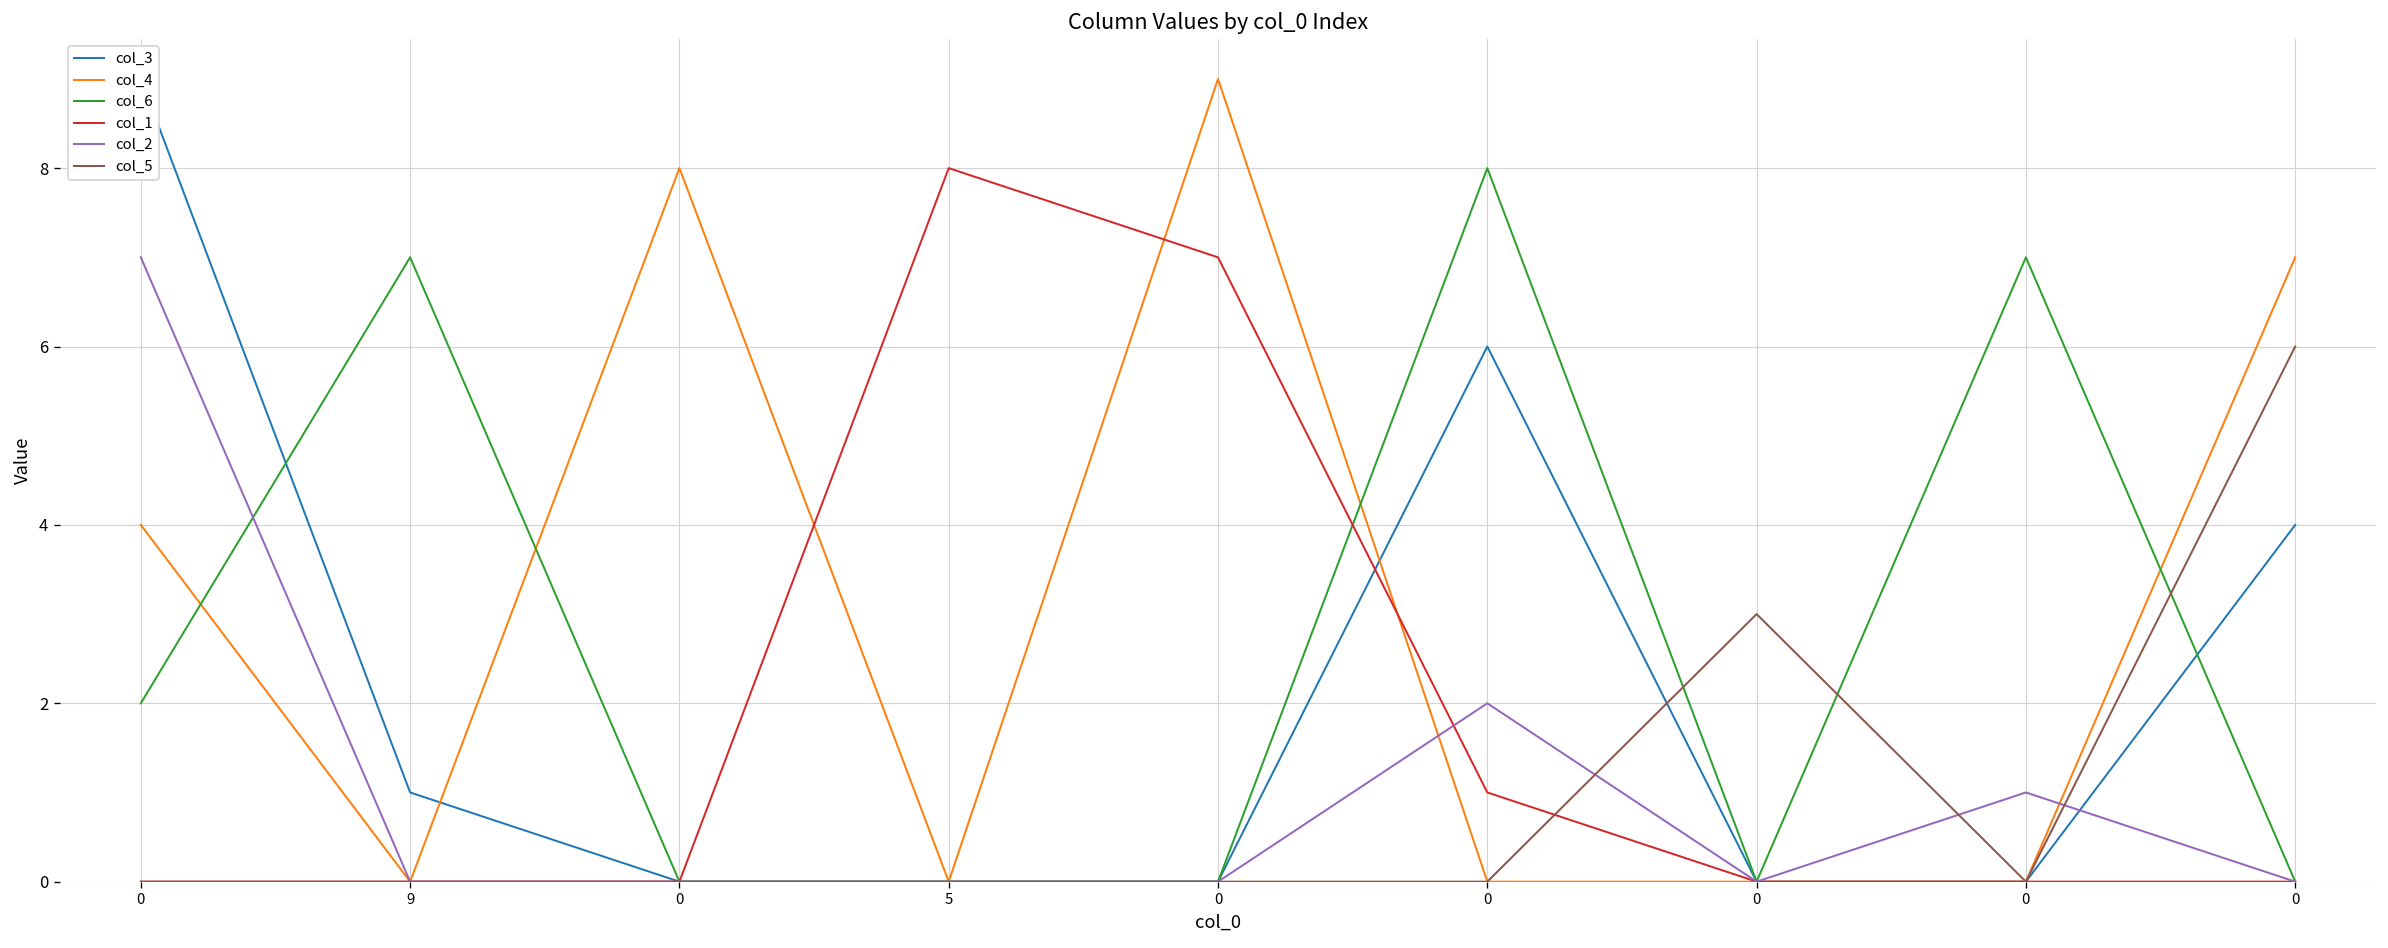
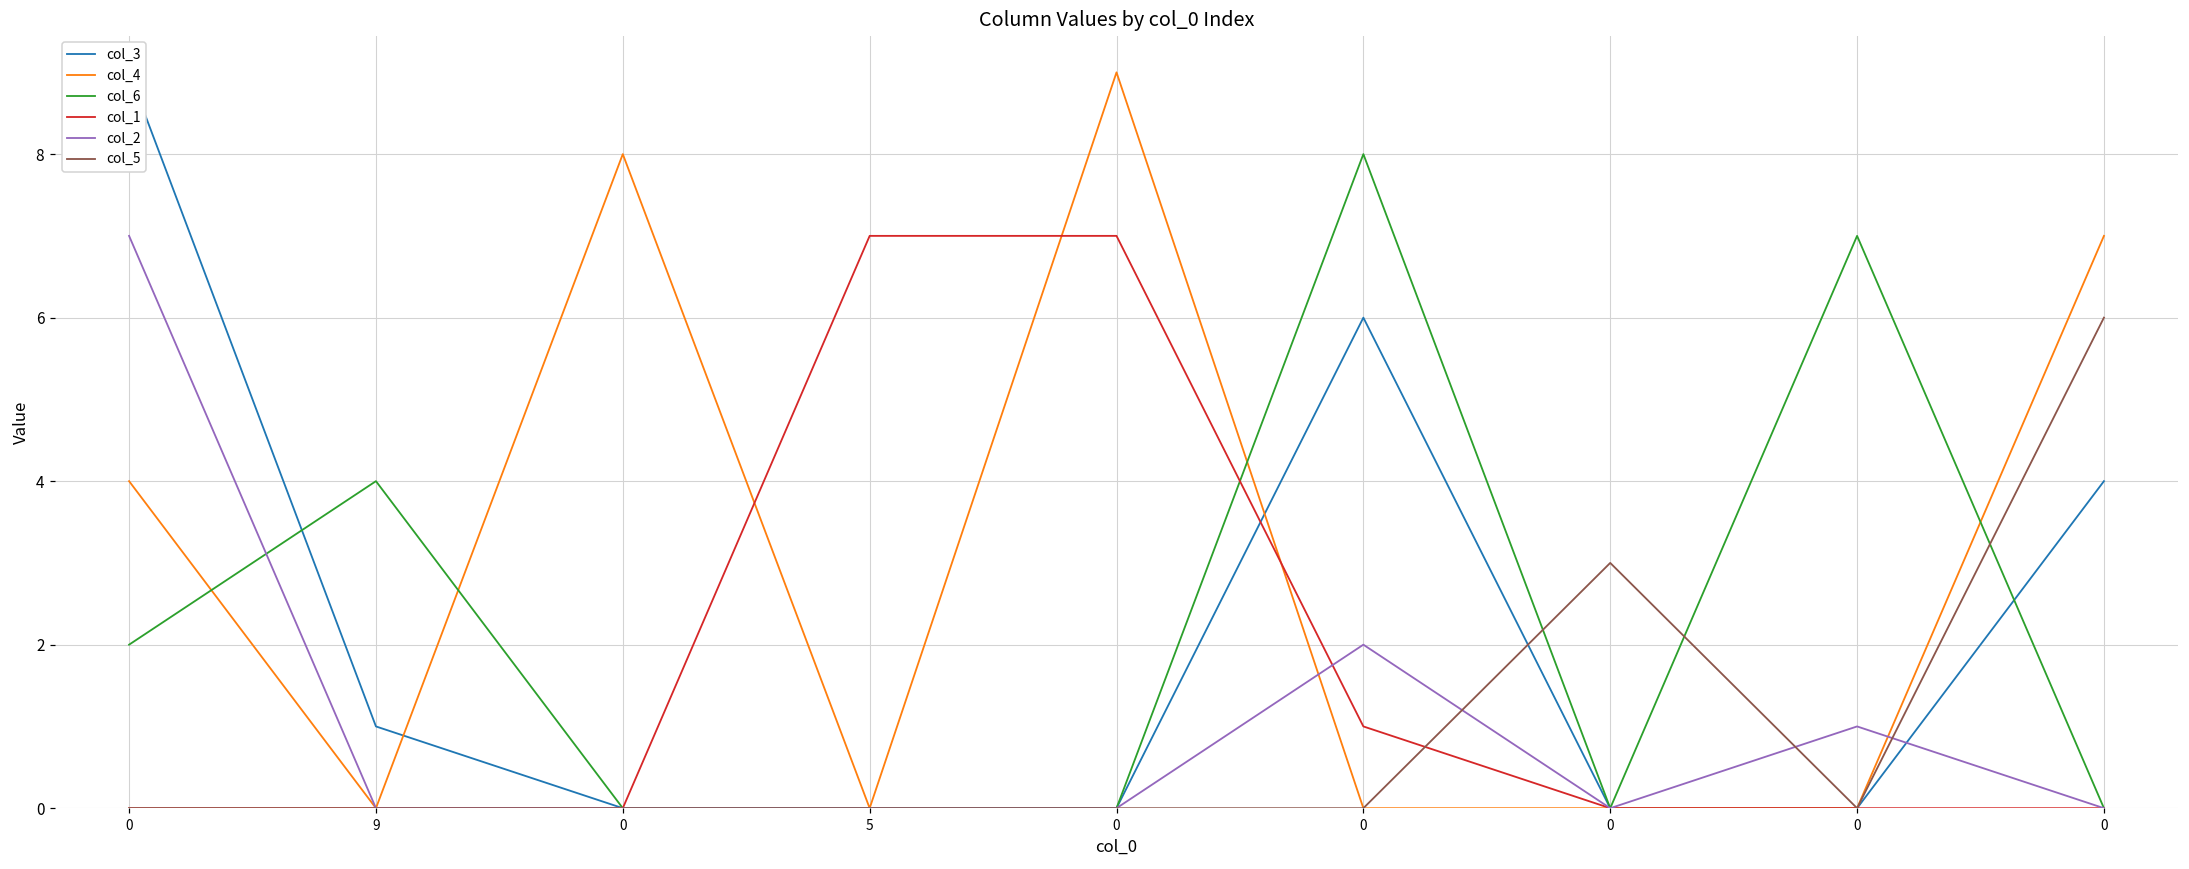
  {
    "col_3": {
      "9": 1
    },
    "col_6": {
-     "9": 7
+     "9": 4
    },
    "col_1": {
-     "5": 8
+     "5": 7
    }
  }
